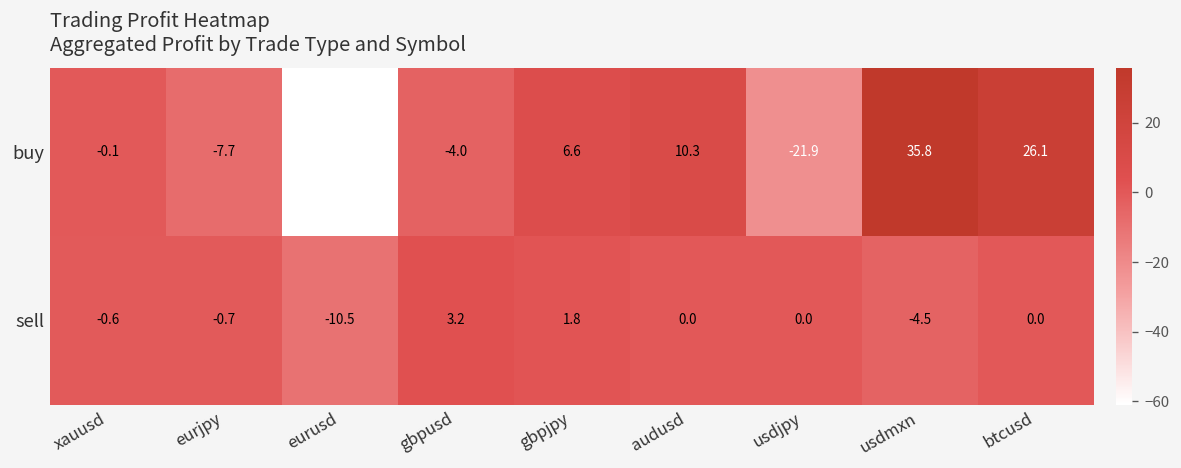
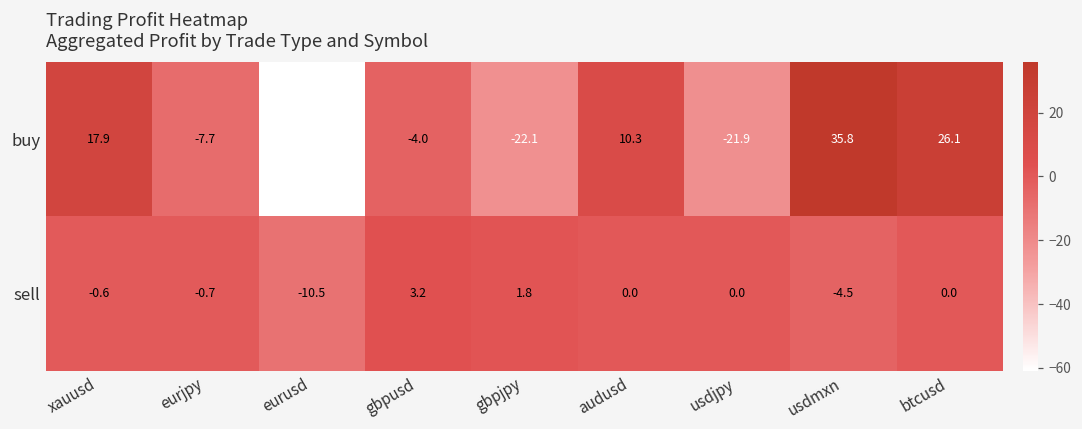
  {
    "buy": {
-     "xauusd": -0.1,
+     "xauusd": 17.9,
      "eurjpy": -7.7,
      "gbpusd": -4.0,
-     "gbpjpy": 6.6,
+     "gbpjpy": -22.1,
      "audusd": 10.3,
      "usdjpy": -21.9,
      "usdmxn": 35.8,
      "btcusd": 26.1
    },
    "sell": {
      "xauusd": -0.6,
      "eurjpy": -0.7,
      "eurusd": -10.5,
      "gbpusd": 3.2,
      "gbpjpy": 1.8,
      "audusd": 0.0,
      "usdjpy": 0.0,
      "usdmxn": -4.5,
      "btcusd": 0.0
    }
  }
